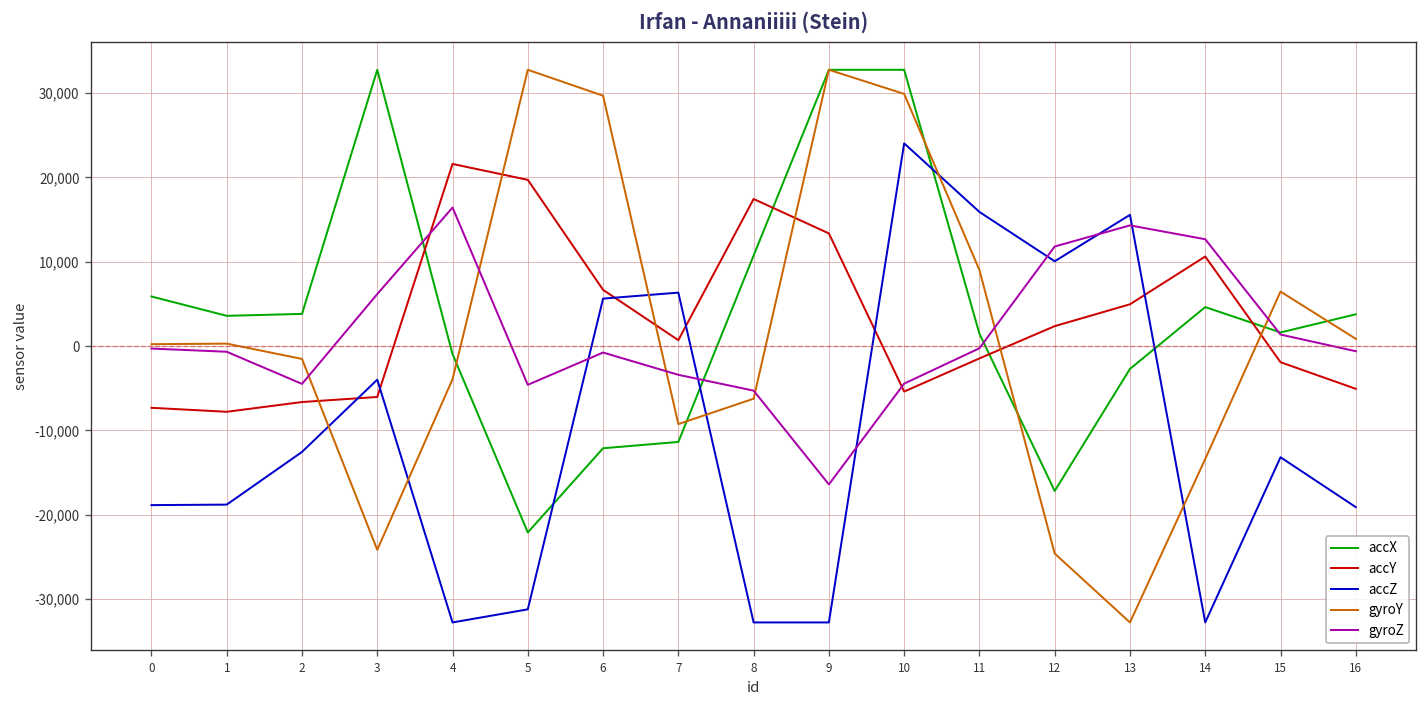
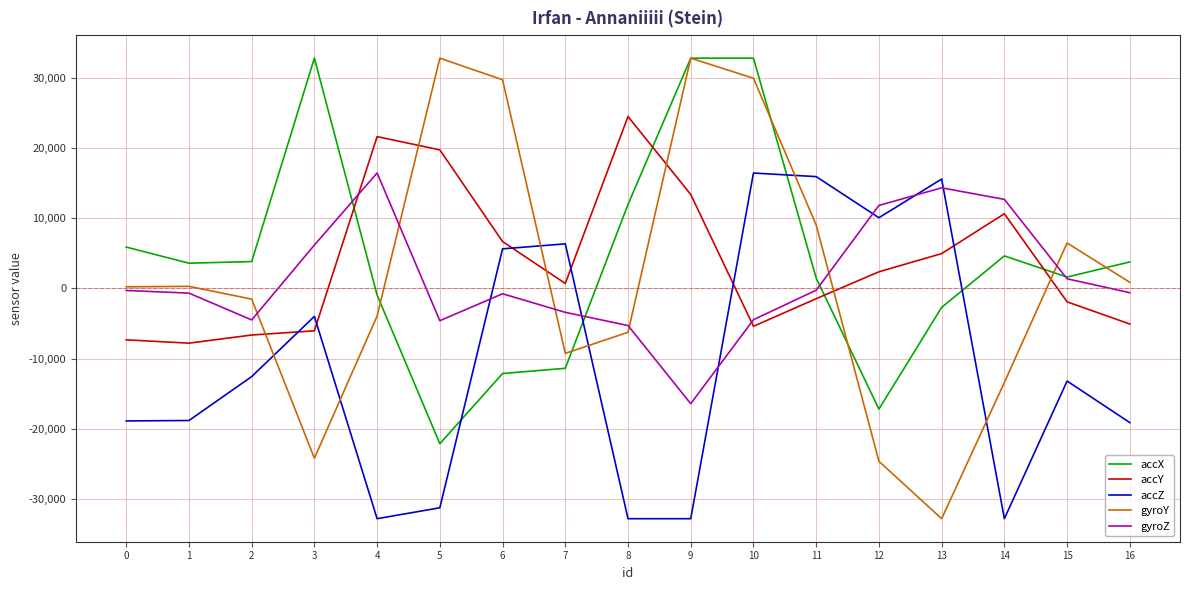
  {
    "accX": {
      "0": "6,000",
      "1": "4,000",
      "2": "4,000",
      "3": "33,000",
      "4": "-1,000",
      "5": "-22,000",
      "6": "-12,000",
      "7": "-11,000",
-     "8": "11,000",
+     "8": "12,000",
      "10": "33,000",
      "11": "1,000",
      "12": "-17,000",
      "13": "-3,000",
      "14": "5,000",
      "16": "4,000"
    },
    "accY": {
      "0": "-7,000",
      "1": "-8,000",
      "2": "-7,000",
      "3": "-6,000",
      "4": "22,000",
      "5": "20,000",
      "6": "7,000",
      "7": "1,000",
-     "8": "17,000",
+     "8": "24,000",
      "9": "13,000",
      "10": "-5,000",
      "11": "-1,000",
      "12": "2,000",
      "13": "5,000",
      "14": "11,000",
      "15": "-2,000",
      "16": "-5,000"
    },
    "accZ": {
      "0": "-19,000",
      "1": "-19,000",
      "2": "-13,000",
      "3": "-4,000",
      "4": "-33,000",
      "5": "-31,000",
      "6": "6,000",
      "7": "6,000",
      "8": "-33,000",
      "9": "-33,000",
-     "10": "24,000",
+     "10": "16,000",
      "11": "16,000",
      "12": "10,000",
      "13": "16,000",
      "14": "-33,000",
      "15": "-13,000",
      "16": "-19,000"
    },
    "gyroY": {
      "0": "0",
      "1": "0",
      "2": "-2,000",
      "3": "-24,000",
      "4": "-4,000",
      "5": "33,000",
      "6": "30,000",
      "7": "-9,000",
      "8": "-6,000",
      "10": "30,000",
      "11": "9,000",
      "12": "-25,000",
      "13": "-33,000",
      "14": "-13,000",
      "15": "6,000",
      "16": "1,000"
    },
    "gyroZ": {
      "0": "0",
      "1": "-1,000",
      "2": "-4,000",
      "3": "6,000",
      "4": "16,000",
      "5": "-5,000",
      "6": "-1,000",
      "7": "-3,000",
      "8": "-5,000",
      "9": "-16,000",
      "10": "-4,000",
      "11": "0",
      "12": "12,000",
      "13": "14,000",
      "14": "13,000",
      "16": "-1,000"
    }
  }
